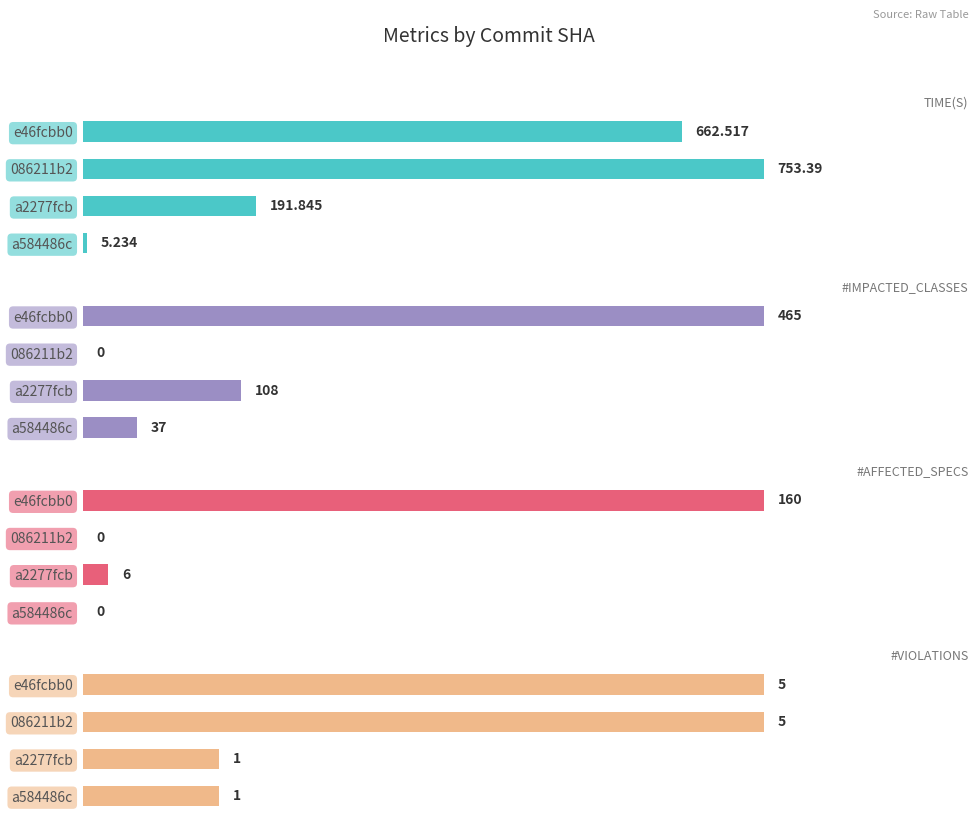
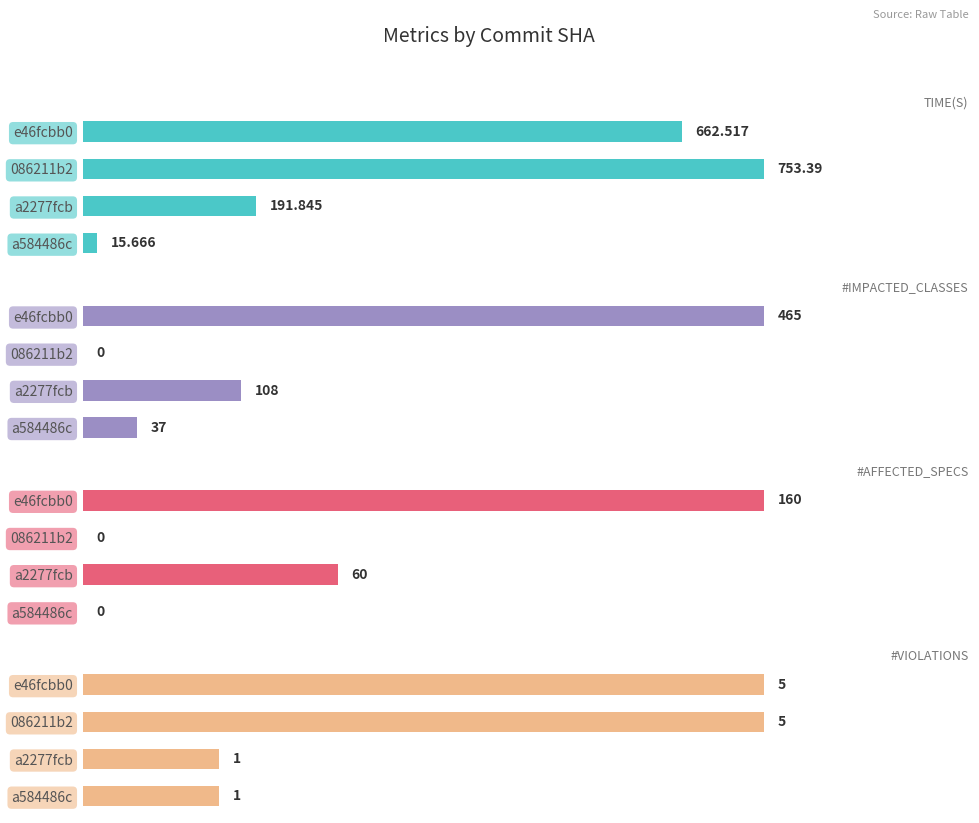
  {
    "TIME(S)": {
      "e46fcbb0": 662.517,
      "086211b2": 753.39,
      "a2277fcb": 191.845,
-     "a584486c": 5.234
+     "a584486c": 15.666
    },
    "#IMPACTED_CLASSES": {
      "e46fcbb0": 465,
      "086211b2": 0,
      "a2277fcb": 108,
      "a584486c": 37
    },
    "#AFFECTED_SPECS": {
      "e46fcbb0": 160,
      "086211b2": 0,
-     "a2277fcb": 6,
+     "a2277fcb": 60,
      "a584486c": 0
    },
    "#VIOLATIONS": {
      "e46fcbb0": 5,
      "086211b2": 5,
      "a2277fcb": 1,
      "a584486c": 1
    }
  }
